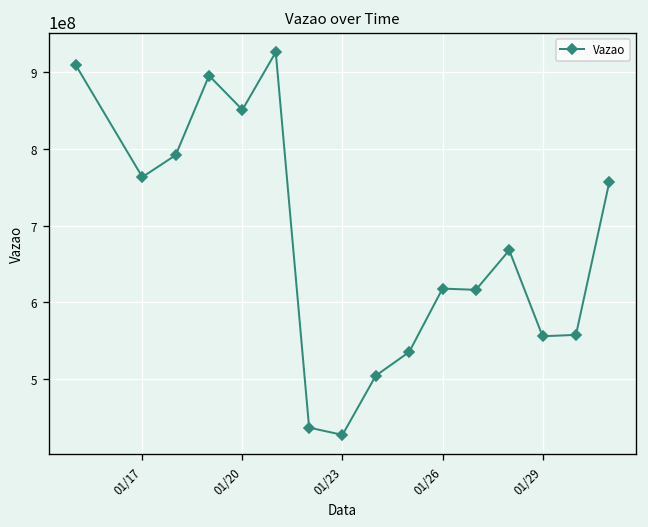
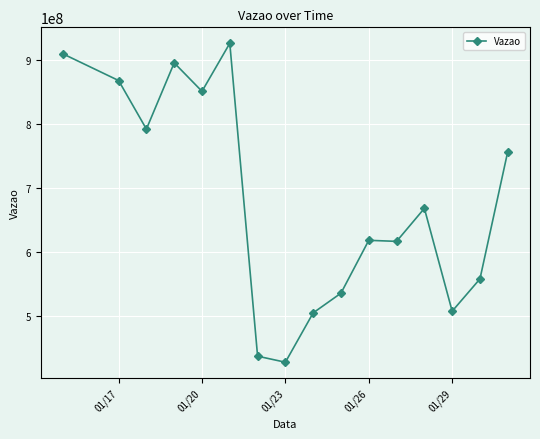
  {
-   "01/17": 760000000,
+   "01/17": 870000000,
    "01/20": 850000000,
    "01/23": 430000000,
    "01/26": 620000000,
-   "01/29": 560000000
+   "01/29": 510000000
  }
